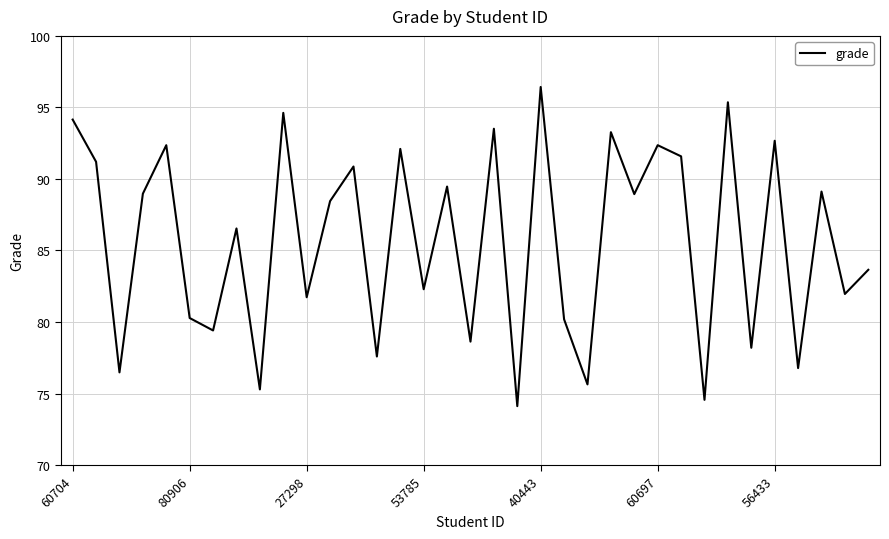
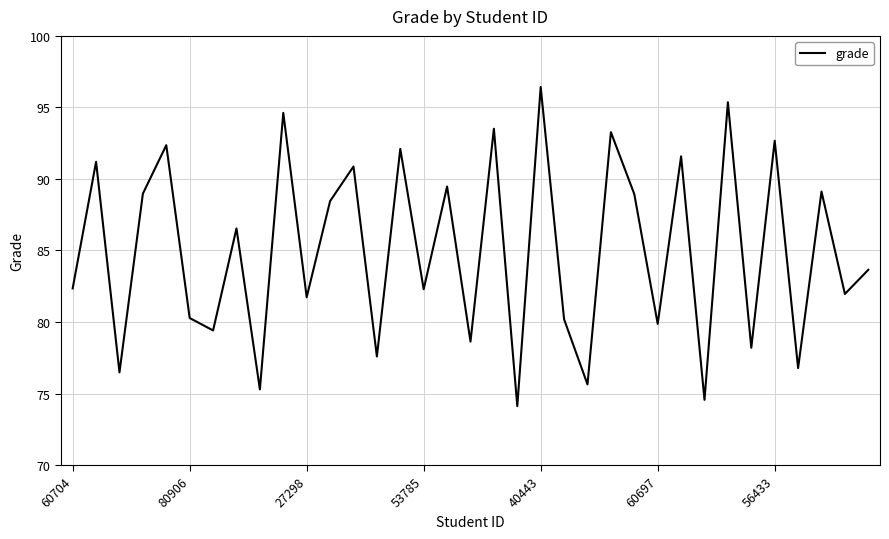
  {
-   "60704": 94.2,
+   "60704": 82.4,
    "80906": 80.3,
    "27298": 81.7,
    "53785": 82.3,
    "40443": 96.4,
-   "60697": 92.4,
+   "60697": 79.9,
    "56433": 92.7
  }
